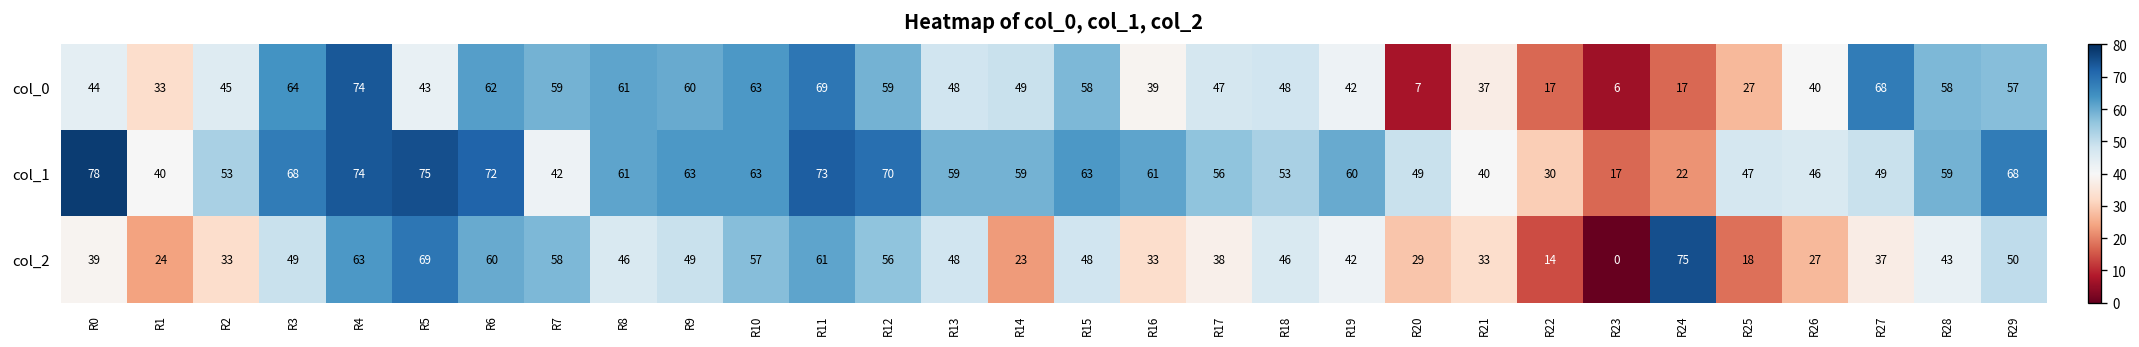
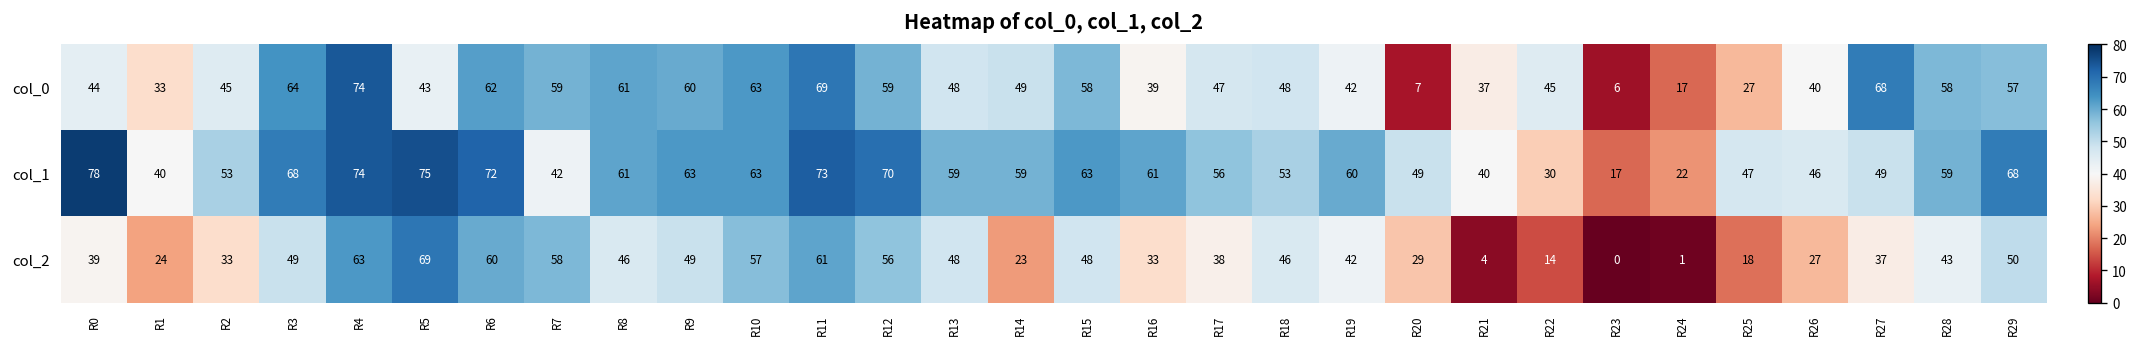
  {
    "col_0": {
      "R0": 44,
      "R1": 33,
      "R2": 45,
      "R3": 64,
      "R4": 74,
      "R5": 43,
      "R6": 62,
      "R7": 59,
      "R8": 61,
      "R9": 60,
      "R10": 63,
      "R11": 69,
      "R12": 59,
      "R13": 48,
      "R14": 49,
      "R15": 58,
      "R16": 39,
      "R17": 47,
      "R18": 48,
      "R19": 42,
      "R20": 7,
      "R21": 37,
-     "R22": 17,
+     "R22": 45,
      "R23": 6,
      "R24": 17,
      "R25": 27,
      "R26": 40,
      "R27": 68,
      "R28": 58,
      "R29": 57
    },
    "col_1": {
      "R0": 78,
      "R1": 40,
      "R2": 53,
      "R3": 68,
      "R4": 74,
      "R5": 75,
      "R6": 72,
      "R7": 42,
      "R8": 61,
      "R9": 63,
      "R10": 63,
      "R11": 73,
      "R12": 70,
      "R13": 59,
      "R14": 59,
      "R15": 63,
      "R16": 61,
      "R17": 56,
      "R18": 53,
      "R19": 60,
      "R20": 49,
      "R21": 40,
      "R22": 30,
      "R23": 17,
      "R24": 22,
      "R25": 47,
      "R26": 46,
      "R27": 49,
      "R28": 59,
      "R29": 68
    },
    "col_2": {
      "R0": 39,
      "R1": 24,
      "R2": 33,
      "R3": 49,
      "R4": 63,
      "R5": 69,
      "R6": 60,
      "R7": 58,
      "R8": 46,
      "R9": 49,
      "R10": 57,
      "R11": 61,
      "R12": 56,
      "R13": 48,
      "R14": 23,
      "R15": 48,
      "R16": 33,
      "R17": 38,
      "R18": 46,
      "R19": 42,
      "R20": 29,
-     "R21": 33,
+     "R21": 4,
      "R22": 14,
      "R23": 0,
-     "R24": 75,
+     "R24": 1,
      "R25": 18,
      "R26": 27,
      "R27": 37,
      "R28": 43,
      "R29": 50
    }
  }
